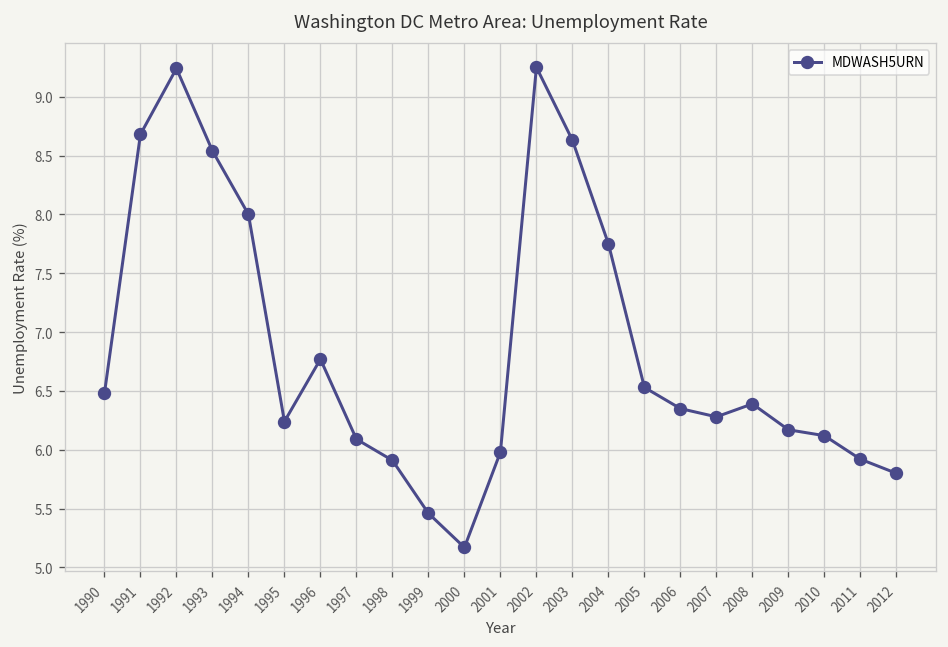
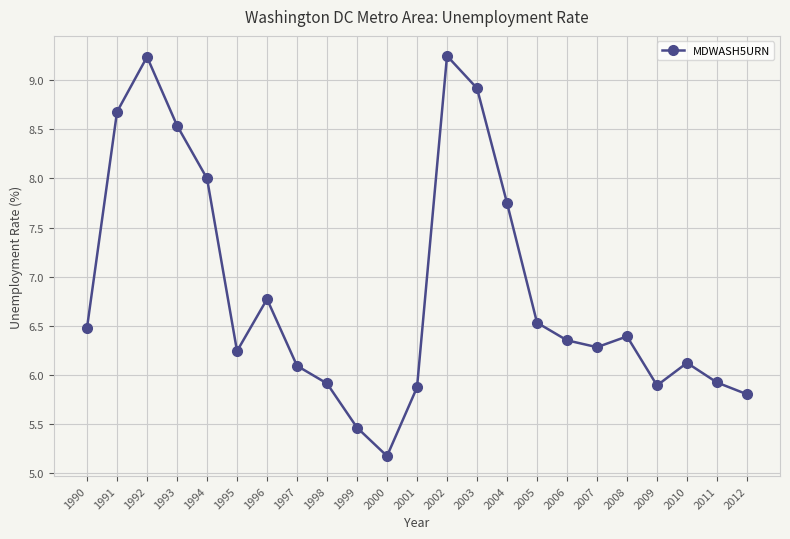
  {
    "1990": 6.5,
    "1991": 8.7,
    "1992": 9.2,
    "1993": 8.5,
    "1994": 8.0,
    "1995": 6.2,
    "1996": 6.8,
    "1997": 6.1,
    "1998": 5.9,
    "1999": 5.5,
    "2000": 5.2,
-   "2001": 6.0,
+   "2001": 5.9,
    "2002": 9.3,
-   "2003": 8.6,
+   "2003": 8.9,
    "2004": 7.8,
    "2005": 6.5,
    "2006": 6.4,
    "2007": 6.3,
    "2008": 6.4,
-   "2009": 6.2,
+   "2009": 5.9,
    "2010": 6.1,
    "2011": 5.9,
    "2012": 5.8
  }
